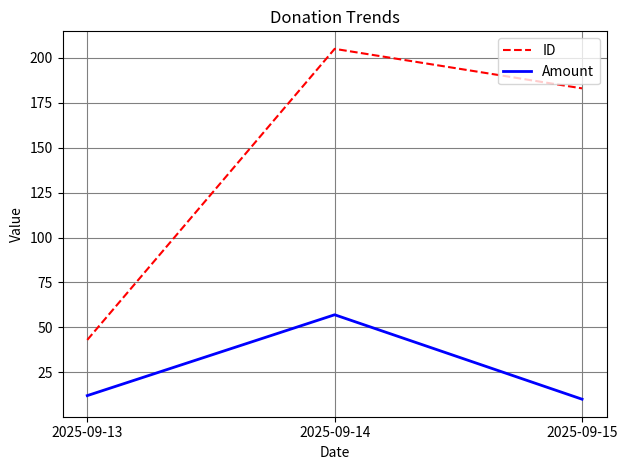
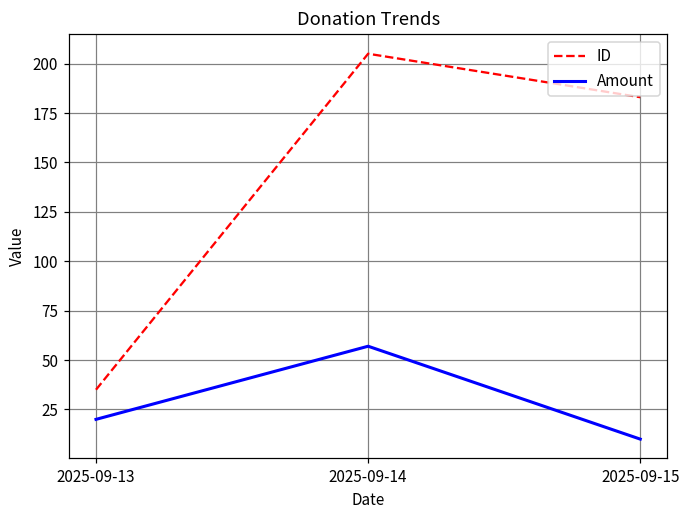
  {
    "ID": {
-     "2025-09-13": 43,
+     "2025-09-13": 35,
      "2025-09-14": 205,
      "2025-09-15": 183
    },
    "Amount": {
-     "2025-09-13": 12,
+     "2025-09-13": 20,
      "2025-09-14": 57,
      "2025-09-15": 10
    }
  }
